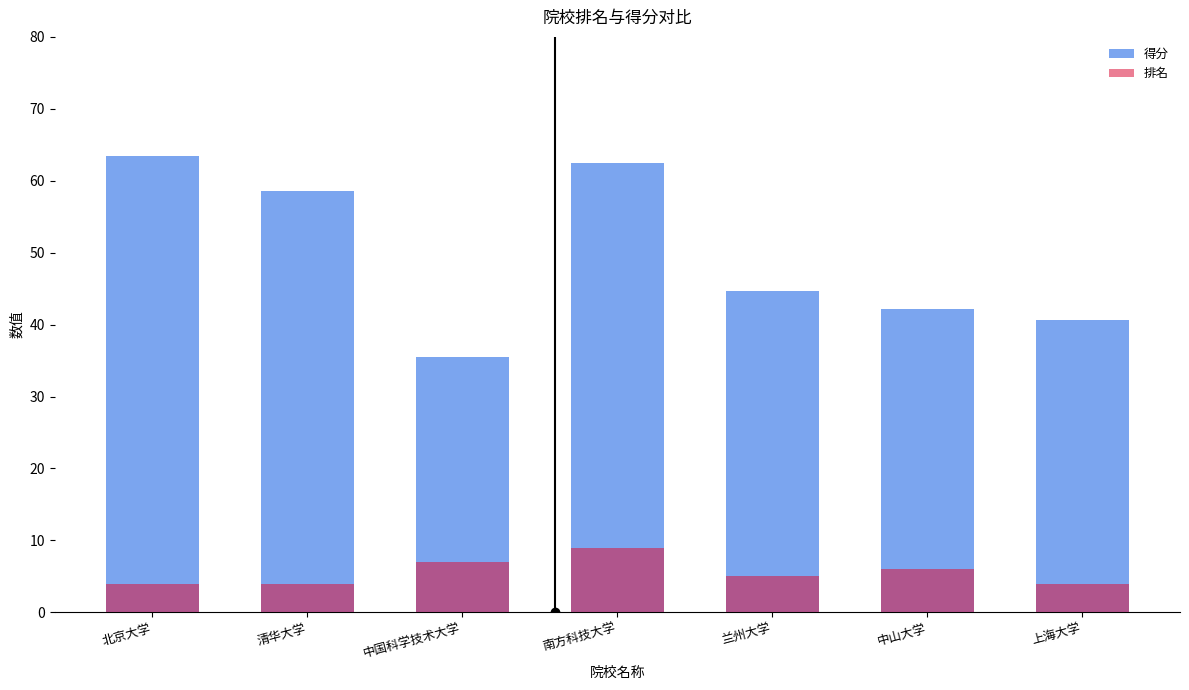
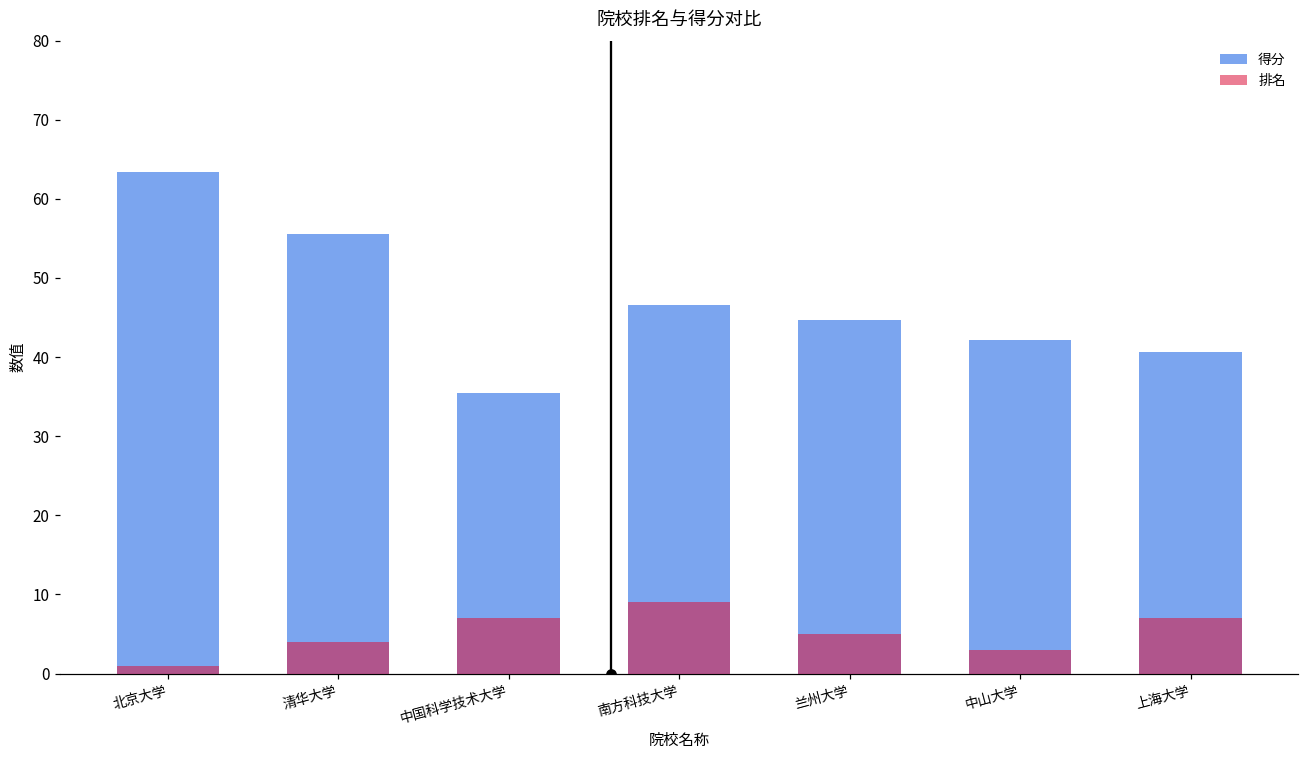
  {
    "得分": {
      "北京大学": 63,
-     "清华大学": 59,
+     "清华大学": 56,
      "中国科学技术大学": 36,
-     "南方科技大学": 62,
+     "南方科技大学": 47,
      "兰州大学": 45,
      "中山大学": 42,
      "上海大学": 41
    },
    "排名": {
-     "北京大学": 4,
-     "中山大学": 6,
-     "上海大学": 4
+     "北京大学": 1,
+     "中山大学": 3,
+     "上海大学": 7
    }
  }
